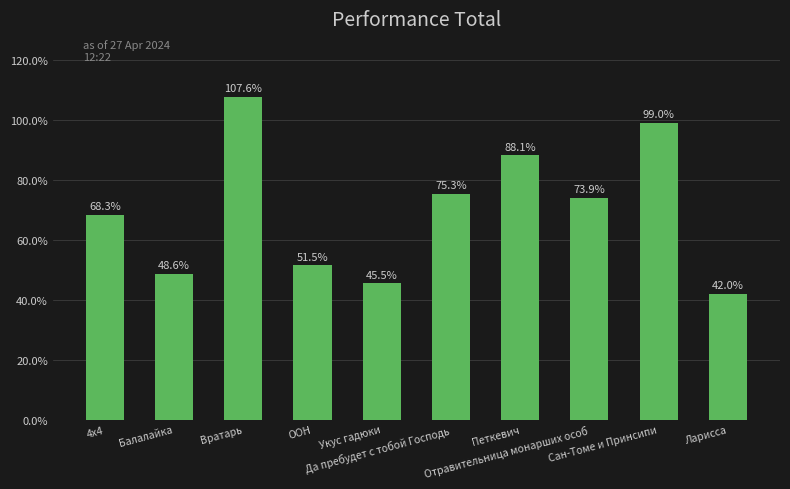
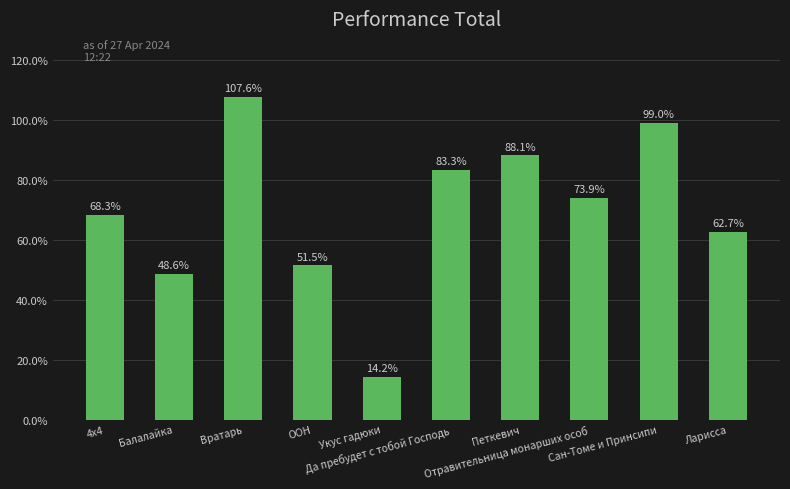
  {
    "4x4": "68.3%",
    "Балалайка": "48.6%",
    "Вратарь": "107.6%",
    "ООН": "51.5%",
-   "Укус гадюки": "45.5%",
-   "Да пребудет с тобой Господь": "75.3%",
+   "Укус гадюки": "14.2%",
+   "Да пребудет с тобой Господь": "83.3%",
    "Петкевич": "88.1%",
    "Отравительница монарших особ": "73.9%",
    "Сан-Томе и Принсипи": "99.0%",
-   "Ларисса": "42.0%"
+   "Ларисса": "62.7%"
  }
